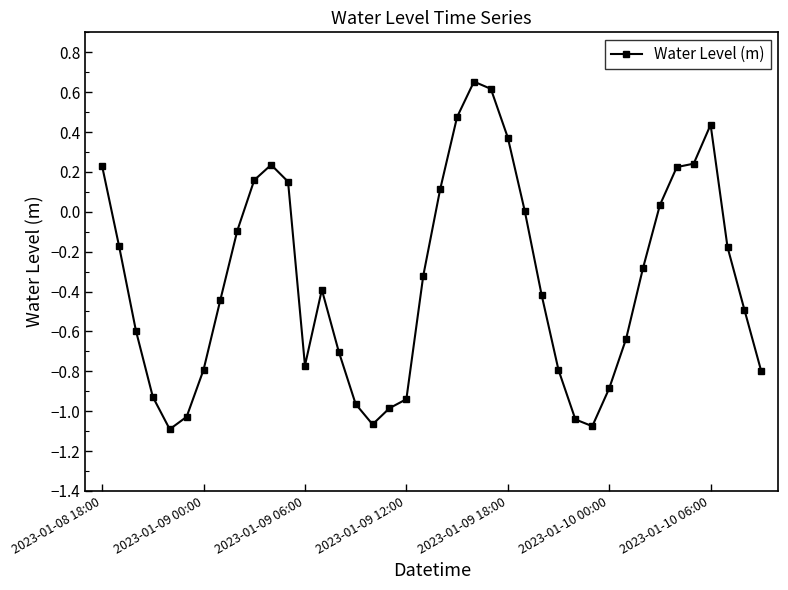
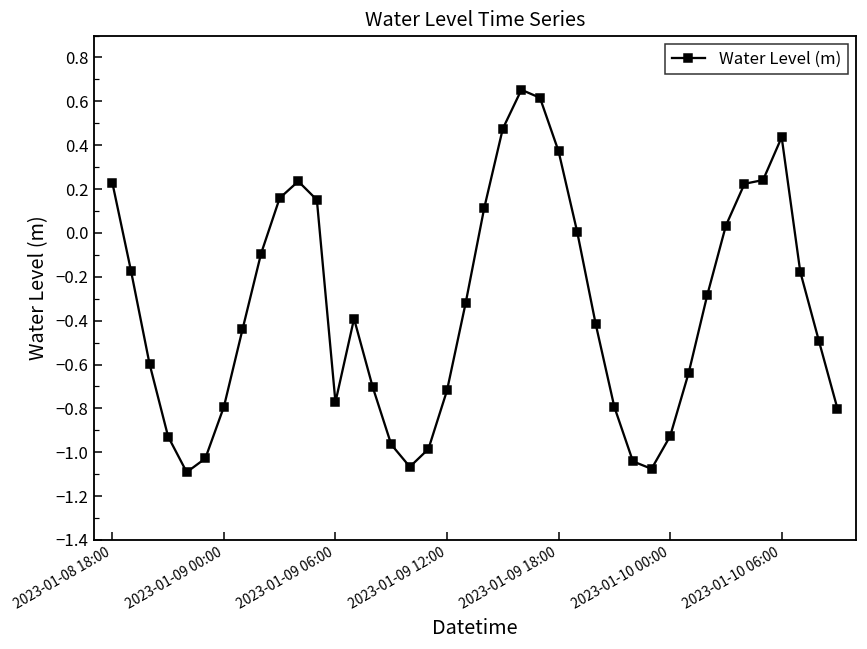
  {
    "2023-01-08 18:00": 0.23,
    "2023-01-09 00:00": -0.79,
    "2023-01-09 06:00": -0.77,
-   "2023-01-09 12:00": -0.94,
+   "2023-01-09 12:00": -0.72,
    "2023-01-09 18:00": 0.37,
-   "2023-01-10 00:00": -0.89,
+   "2023-01-10 00:00": -0.93,
    "2023-01-10 06:00": 0.44
  }
